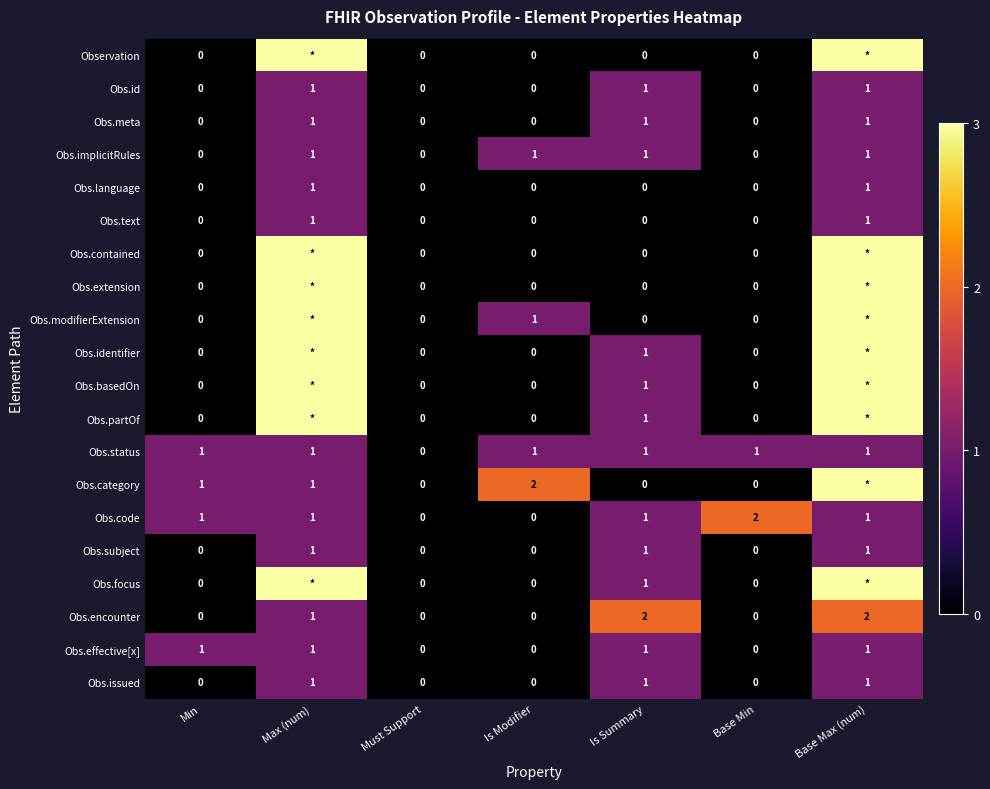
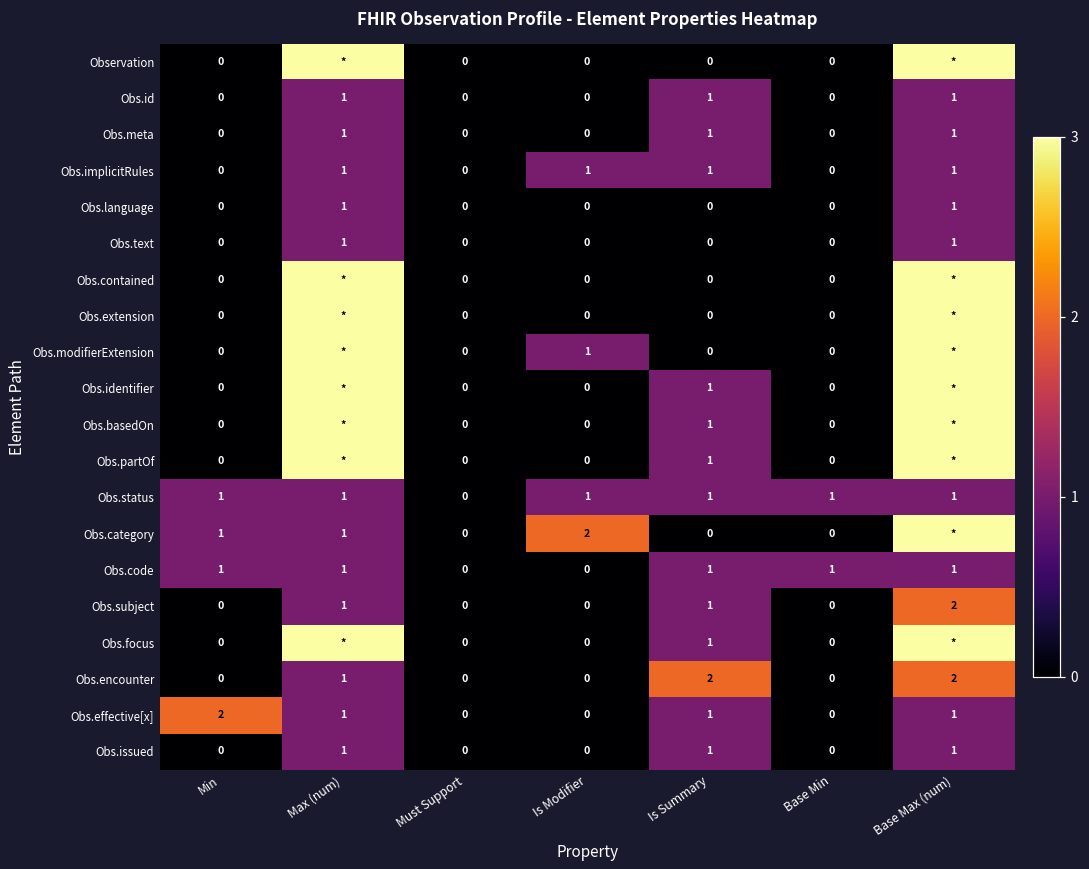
  {
    "Observation": {
      "Min": 0,
      "Must Support": 0,
      "Is Modifier": 0,
      "Is Summary": 0,
      "Base Min": 0
    },
    "Obs.id": {
      "Min": 0,
      "Max (num)": 1,
      "Must Support": 0,
      "Is Modifier": 0,
      "Is Summary": 1,
      "Base Min": 0,
      "Base Max (num)": 1
    },
    "Obs.meta": {
      "Min": 0,
      "Max (num)": 1,
      "Must Support": 0,
      "Is Modifier": 0,
      "Is Summary": 1,
      "Base Min": 0,
      "Base Max (num)": 1
    },
    "Obs.implicitRules": {
      "Min": 0,
      "Max (num)": 1,
      "Must Support": 0,
      "Is Modifier": 1,
      "Is Summary": 1,
      "Base Min": 0,
      "Base Max (num)": 1
    },
    "Obs.language": {
      "Min": 0,
      "Max (num)": 1,
      "Must Support": 0,
      "Is Modifier": 0,
      "Is Summary": 0,
      "Base Min": 0,
      "Base Max (num)": 1
    },
    "Obs.text": {
      "Min": 0,
      "Max (num)": 1,
      "Must Support": 0,
      "Is Modifier": 0,
      "Is Summary": 0,
      "Base Min": 0,
      "Base Max (num)": 1
    },
    "Obs.contained": {
      "Min": 0,
      "Must Support": 0,
      "Is Modifier": 0,
      "Is Summary": 0,
      "Base Min": 0
    },
    "Obs.extension": {
      "Min": 0,
      "Must Support": 0,
      "Is Modifier": 0,
      "Is Summary": 0,
      "Base Min": 0
    },
    "Obs.modifierExtension": {
      "Min": 0,
      "Must Support": 0,
      "Is Modifier": 1,
      "Is Summary": 0,
      "Base Min": 0
    },
    "Obs.identifier": {
      "Min": 0,
      "Must Support": 0,
      "Is Modifier": 0,
      "Is Summary": 1,
      "Base Min": 0
    },
    "Obs.basedOn": {
      "Min": 0,
      "Must Support": 0,
      "Is Modifier": 0,
      "Is Summary": 1,
      "Base Min": 0
    },
    "Obs.partOf": {
      "Min": 0,
      "Must Support": 0,
      "Is Modifier": 0,
      "Is Summary": 1,
      "Base Min": 0
    },
    "Obs.status": {
      "Min": 1,
      "Max (num)": 1,
      "Must Support": 0,
      "Is Modifier": 1,
      "Is Summary": 1,
      "Base Min": 1,
      "Base Max (num)": 1
    },
    "Obs.category": {
      "Min": 1,
      "Max (num)": 1,
      "Must Support": 0,
      "Is Modifier": 2,
      "Is Summary": 0,
      "Base Min": 0
    },
    "Obs.code": {
      "Min": 1,
      "Max (num)": 1,
      "Must Support": 0,
      "Is Modifier": 0,
      "Is Summary": 1,
-     "Base Min": 2,
+     "Base Min": 1,
      "Base Max (num)": 1
    },
    "Obs.subject": {
      "Min": 0,
      "Max (num)": 1,
      "Must Support": 0,
      "Is Modifier": 0,
      "Is Summary": 1,
      "Base Min": 0,
-     "Base Max (num)": 1
+     "Base Max (num)": 2
    },
    "Obs.focus": {
      "Min": 0,
      "Must Support": 0,
      "Is Modifier": 0,
      "Is Summary": 1,
      "Base Min": 0
    },
    "Obs.encounter": {
      "Min": 0,
      "Max (num)": 1,
      "Must Support": 0,
      "Is Modifier": 0,
      "Is Summary": 2,
      "Base Min": 0,
      "Base Max (num)": 2
    },
    "Obs.effective[x]": {
-     "Min": 1,
+     "Min": 2,
      "Max (num)": 1,
      "Must Support": 0,
      "Is Modifier": 0,
      "Is Summary": 1,
      "Base Min": 0,
      "Base Max (num)": 1
    },
    "Obs.issued": {
      "Min": 0,
      "Max (num)": 1,
      "Must Support": 0,
      "Is Modifier": 0,
      "Is Summary": 1,
      "Base Min": 0,
      "Base Max (num)": 1
    }
  }
